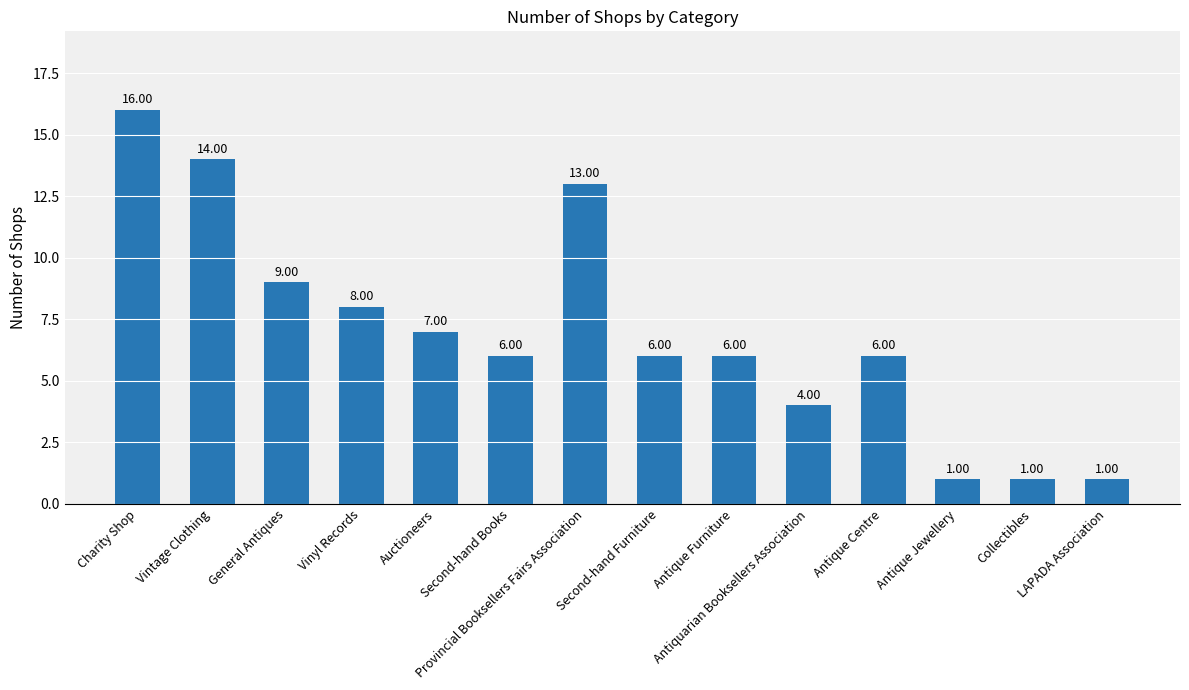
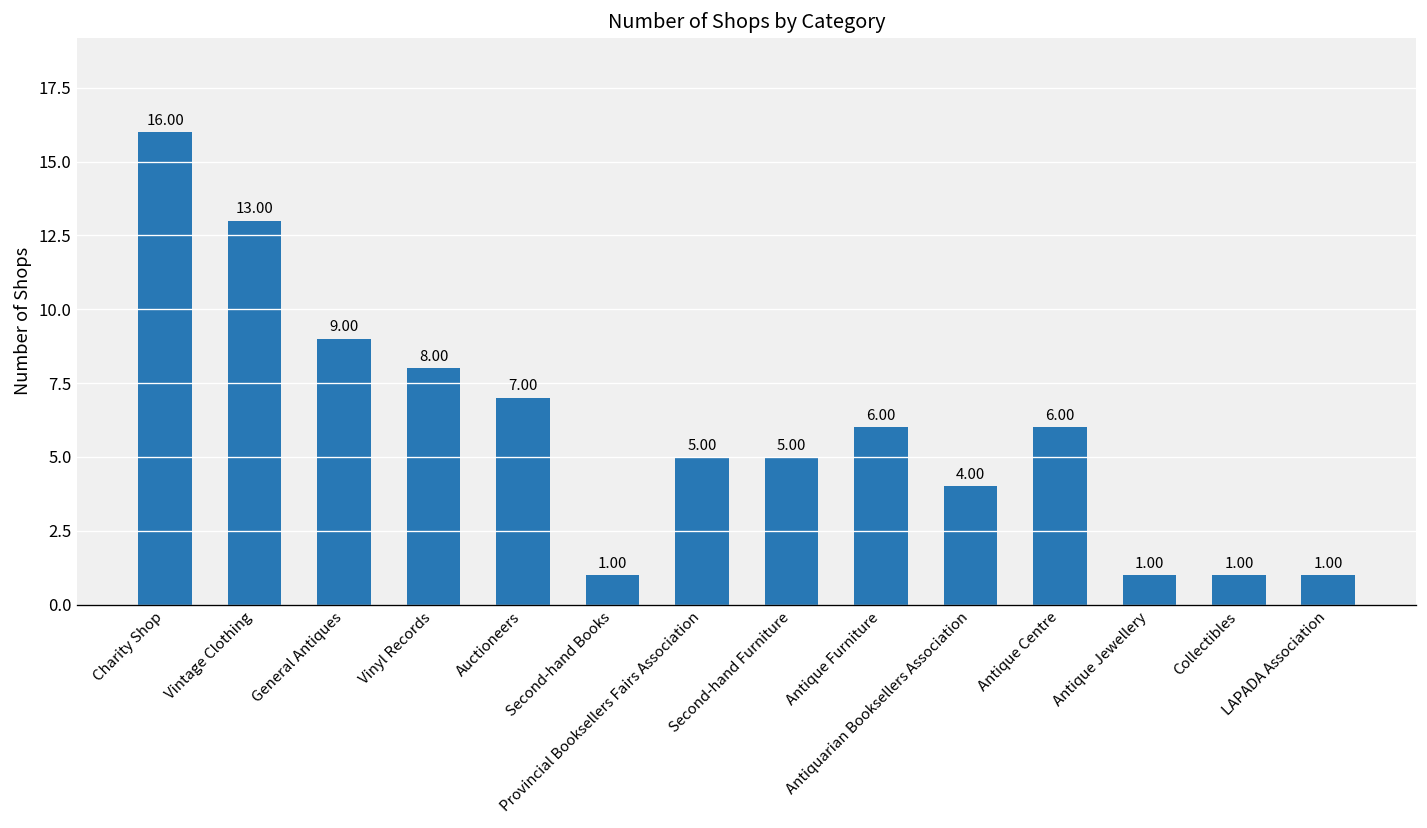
  {
    "Charity Shop": 16.00,
-   "Vintage Clothing": 14.00,
+   "Vintage Clothing": 13.00,
    "General Antiques": 9.00,
    "Vinyl Records": 8.00,
    "Auctioneers": 7.00,
-   "Second-hand Books": 6.00,
-   "Provincial Booksellers Fairs Association": 13.00,
-   "Second-hand Furniture": 6.00,
+   "Second-hand Books": 1.00,
+   "Provincial Booksellers Fairs Association": 5.00,
+   "Second-hand Furniture": 5.00,
    "Antique Furniture": 6.00,
    "Antiquarian Booksellers Association": 4.00,
    "Antique Centre": 6.00,
    "Antique Jewellery": 1.00,
    "Collectibles": 1.00,
    "LAPADA Association": 1.00
  }
